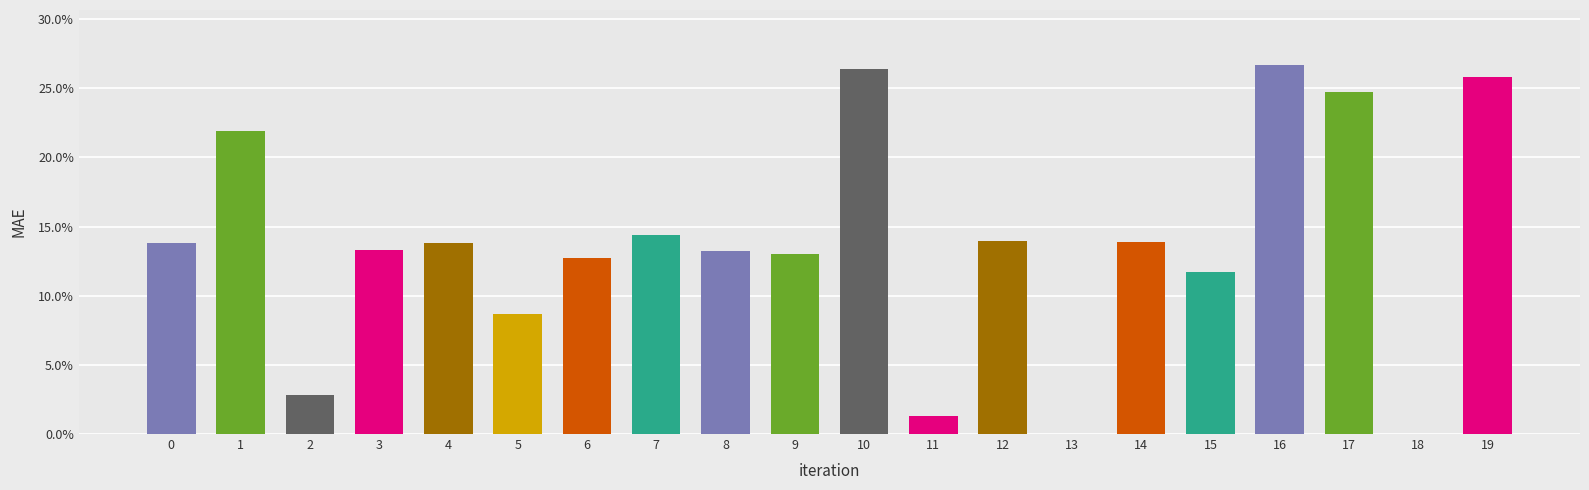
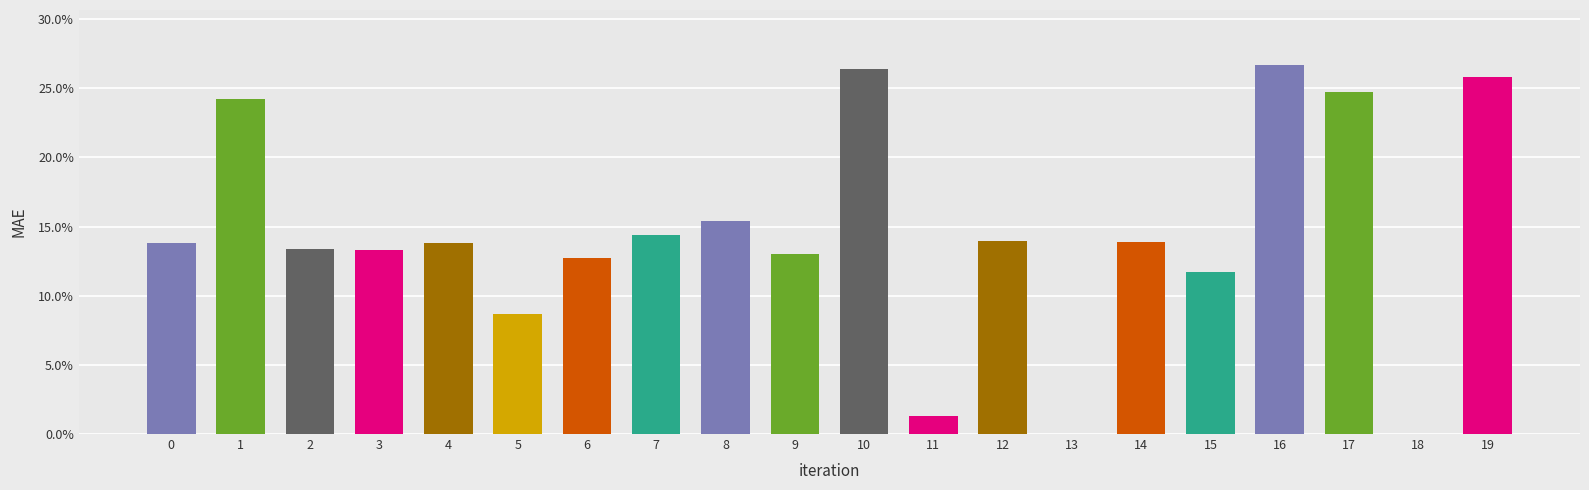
  {
    "0": "13.8%",
-   "1": "21.9%",
-   "2": "2.8%",
+   "1": "24.3%",
+   "2": "13.3%",
    "3": "13.3%",
    "4": "13.8%",
    "5": "8.7%",
    "6": "12.7%",
    "7": "14.4%",
-   "8": "13.2%",
+   "8": "15.4%",
    "9": "13.0%",
    "10": "26.4%",
    "11": "1.3%",
    "12": "13.9%",
    "14": "13.9%",
    "15": "11.7%",
    "16": "26.7%",
    "17": "24.7%",
    "19": "25.8%"
  }
